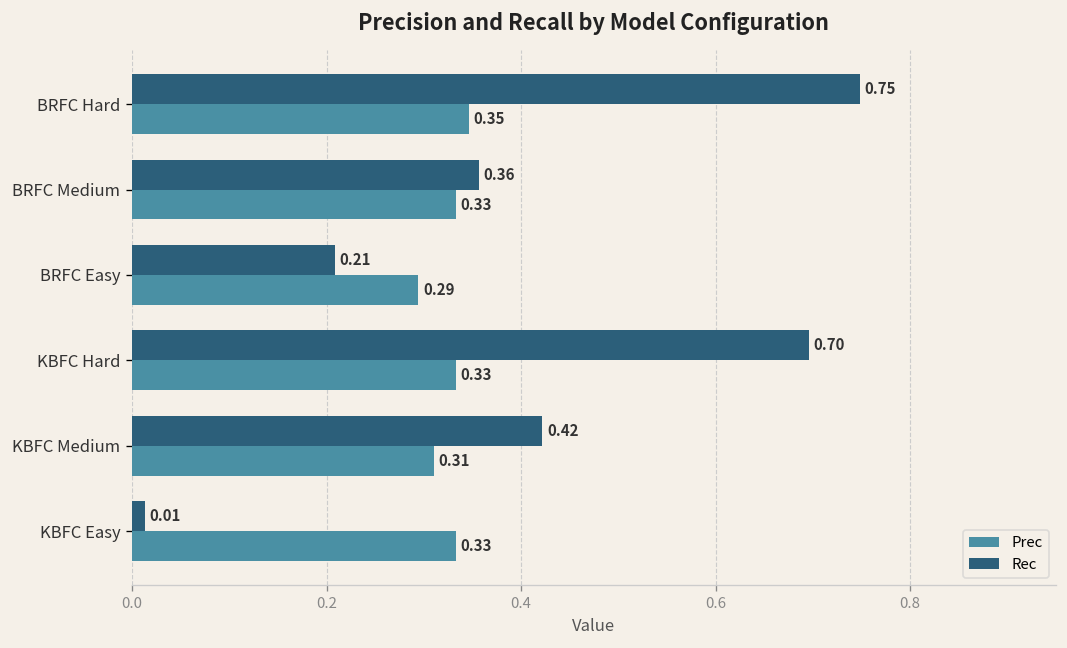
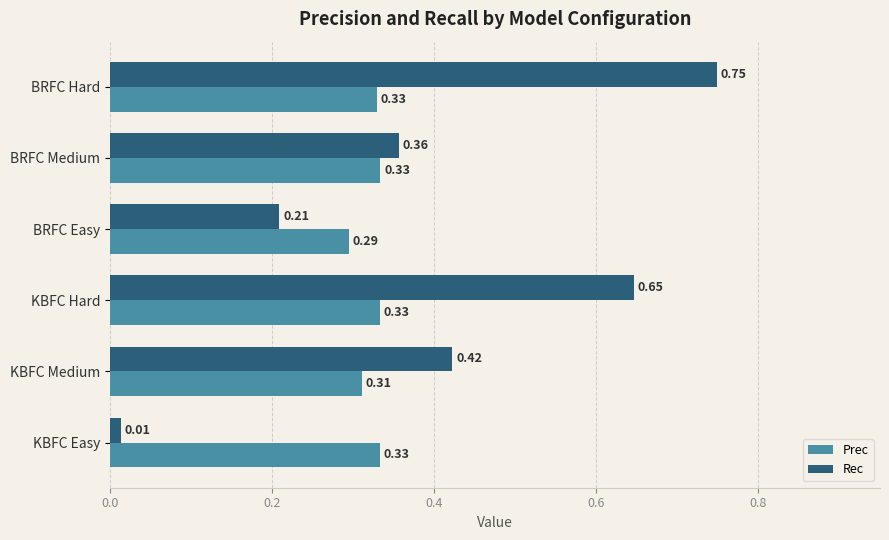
  {
    "Prec": {
-     "BRFC Hard": 0.35,
+     "BRFC Hard": 0.33,
      "BRFC Medium": 0.33,
      "BRFC Easy": 0.29,
      "KBFC Hard": 0.33,
      "KBFC Medium": 0.31,
      "KBFC Easy": 0.33
    },
    "Rec": {
      "BRFC Hard": 0.75,
      "BRFC Medium": 0.36,
      "BRFC Easy": 0.21,
-     "KBFC Hard": 0.70,
+     "KBFC Hard": 0.65,
      "KBFC Medium": 0.42,
      "KBFC Easy": 0.01
    }
  }
